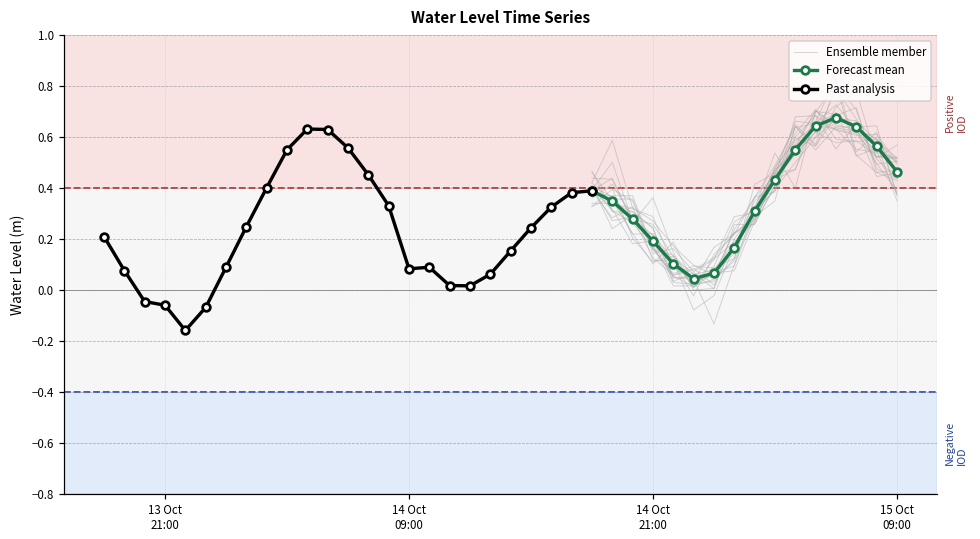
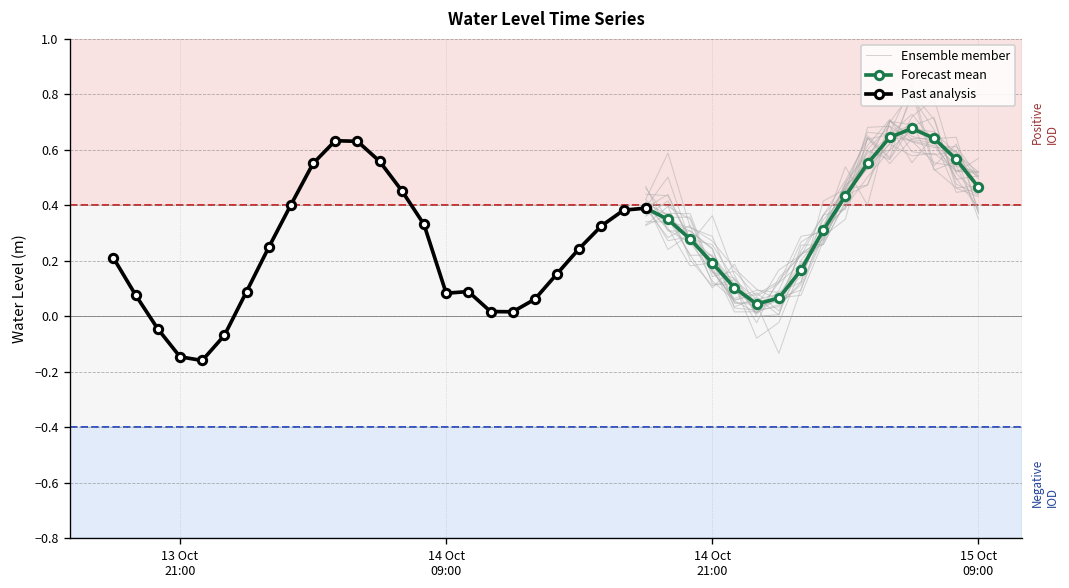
  {
    "Past analysis": {
-     "13 Oct 21:00": -0.06,
+     "13 Oct 21:00": -0.15,
      "14 Oct 09:00": 0.08
    }
  }
